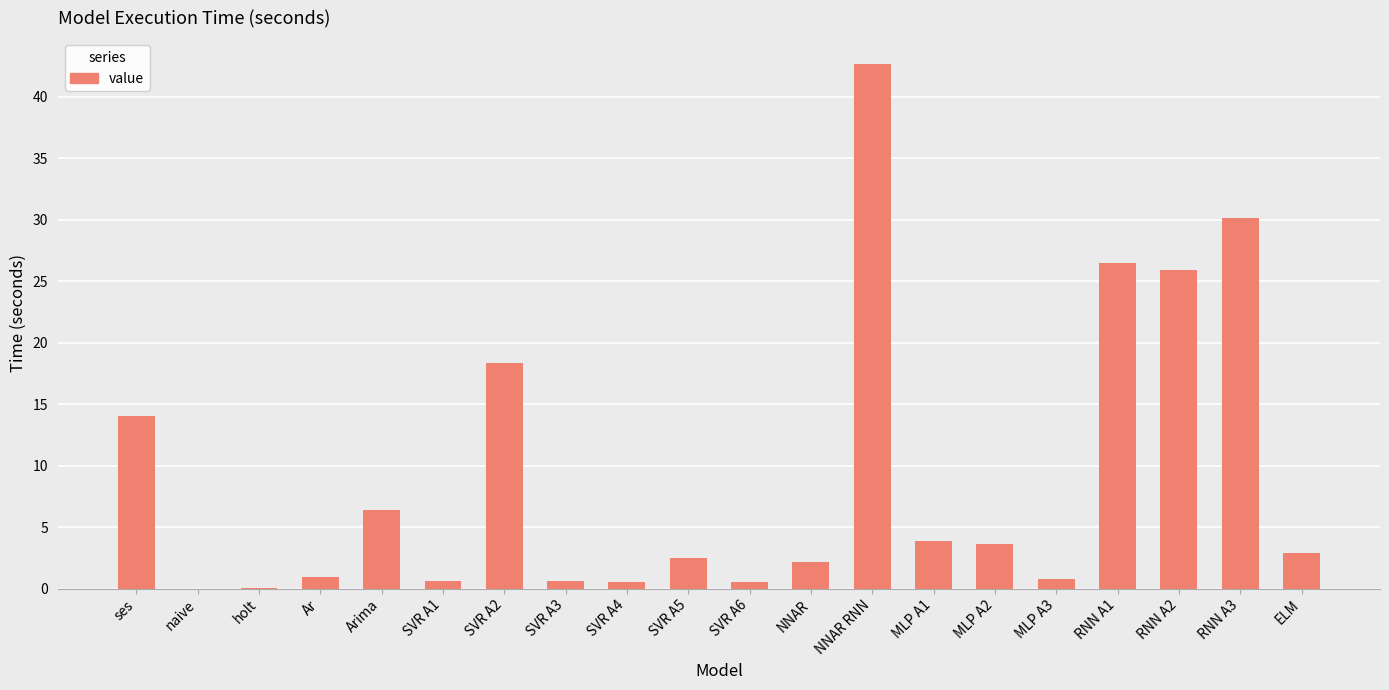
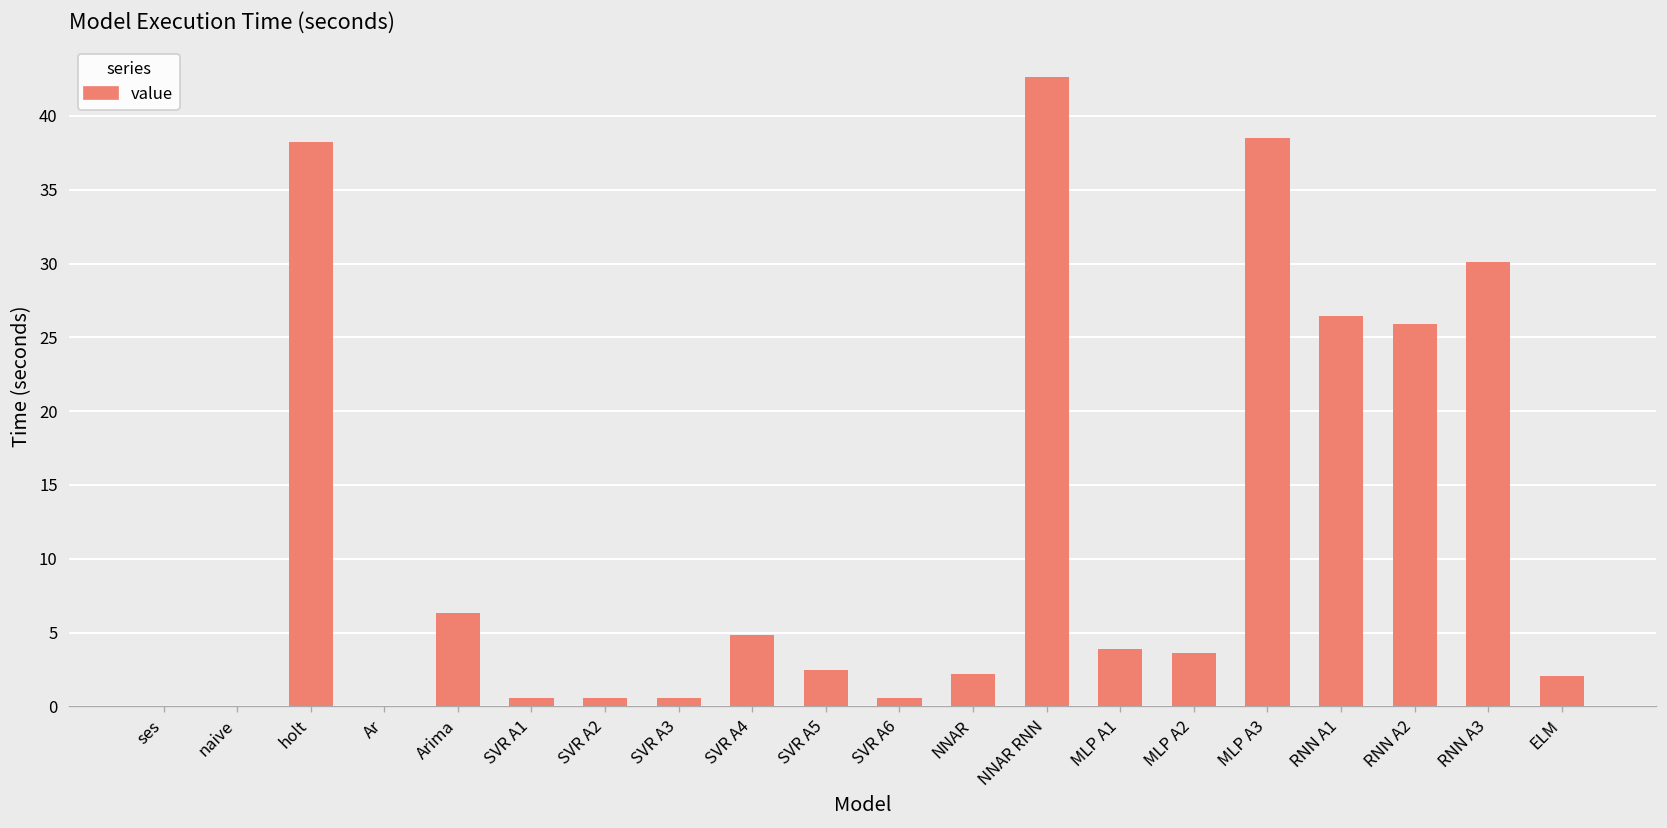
  {
-   "ses": 14.0,
-   "holt": 0.0,
-   "Ar": 1.0,
+   "ses": 0.0,
+   "holt": 38.2,
+   "Ar": 0.0,
    "Arima": 6.3,
    "SVR A1": 0.6,
-   "SVR A2": 18.3,
+   "SVR A2": 0.6,
    "SVR A3": 0.6,
-   "SVR A4": 0.6,
+   "SVR A4": 4.9,
    "SVR A5": 2.5,
    "SVR A6": 0.6,
    "NNAR": 2.2,
    "NNAR RNN": 42.6,
    "MLP A1": 3.9,
    "MLP A2": 3.6,
-   "MLP A3": 0.8,
+   "MLP A3": 38.5,
    "RNN A1": 26.5,
    "RNN A2": 25.9,
    "RNN A3": 30.1,
-   "ELM": 2.9
+   "ELM": 2.0
  }
